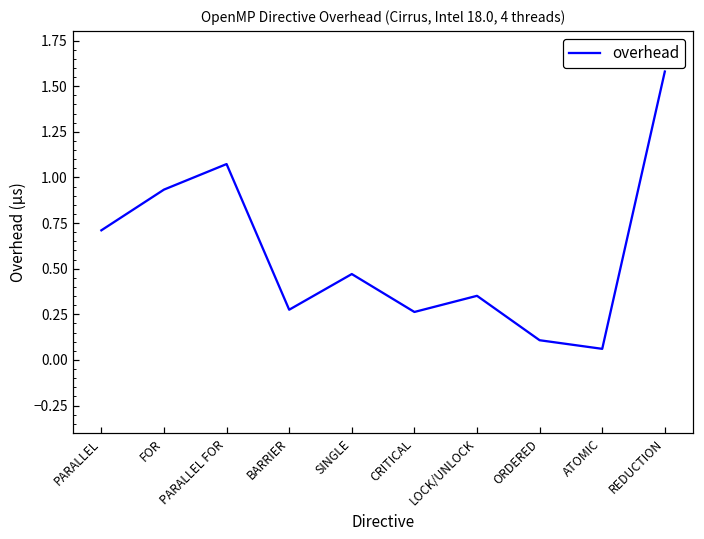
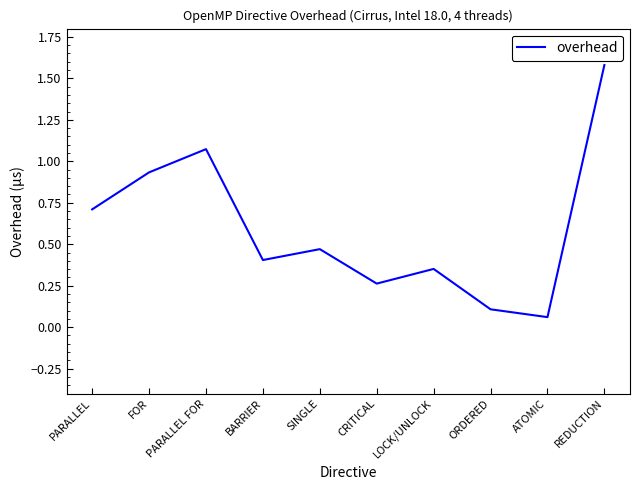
  {
    "PARALLEL": 0.71,
    "FOR": 0.93,
    "PARALLEL FOR": 1.07,
-   "BARRIER": 0.28,
+   "BARRIER": 0.40,
    "SINGLE": 0.47,
    "CRITICAL": 0.26,
    "LOCK/UNLOCK": 0.35,
    "ORDERED": 0.11,
    "ATOMIC": 0.06,
    "REDUCTION": 1.58
  }
